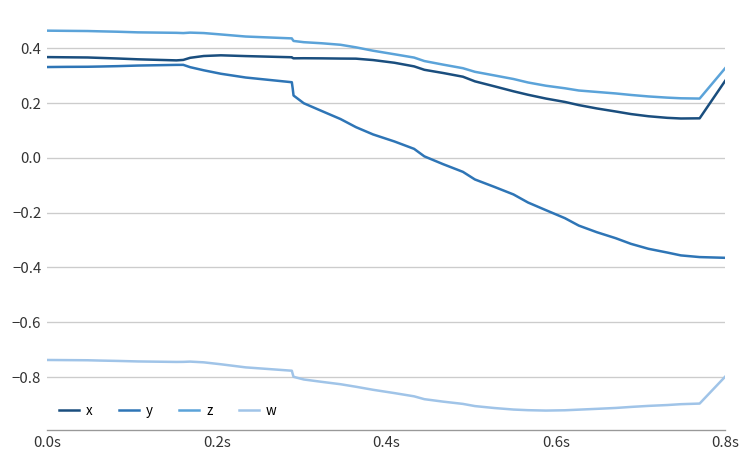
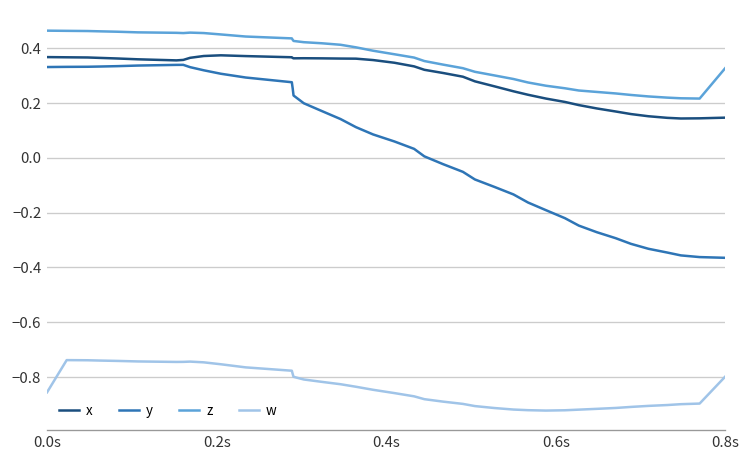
  {
    "x": {
      "0.0s": 0.37,
-     "0.8s": 0.28
+     "0.8s": 0.15
    },
    "y": {
      "0.0s": 0.33,
      "0.8s": -0.36
    },
    "z": {
      "0.0s": 0.46,
      "0.8s": 0.33
    },
    "w": {
-     "0.0s": -0.74,
+     "0.0s": -0.85,
      "0.8s": -0.80
    }
  }
